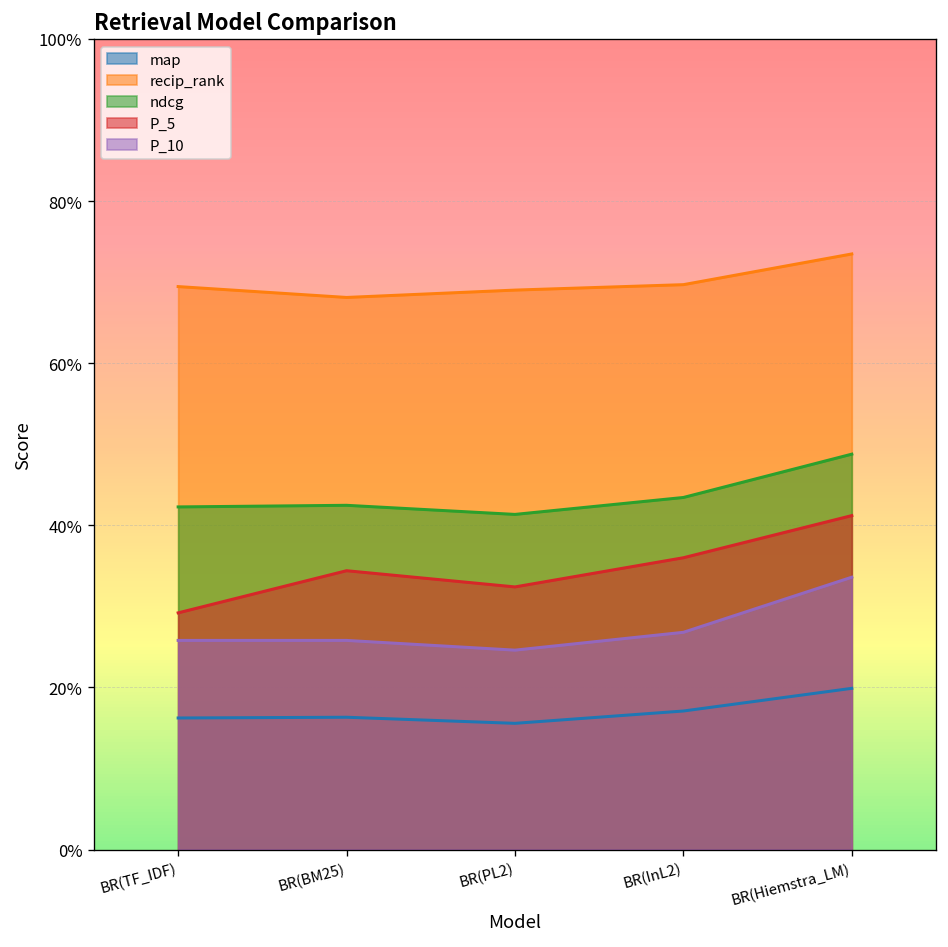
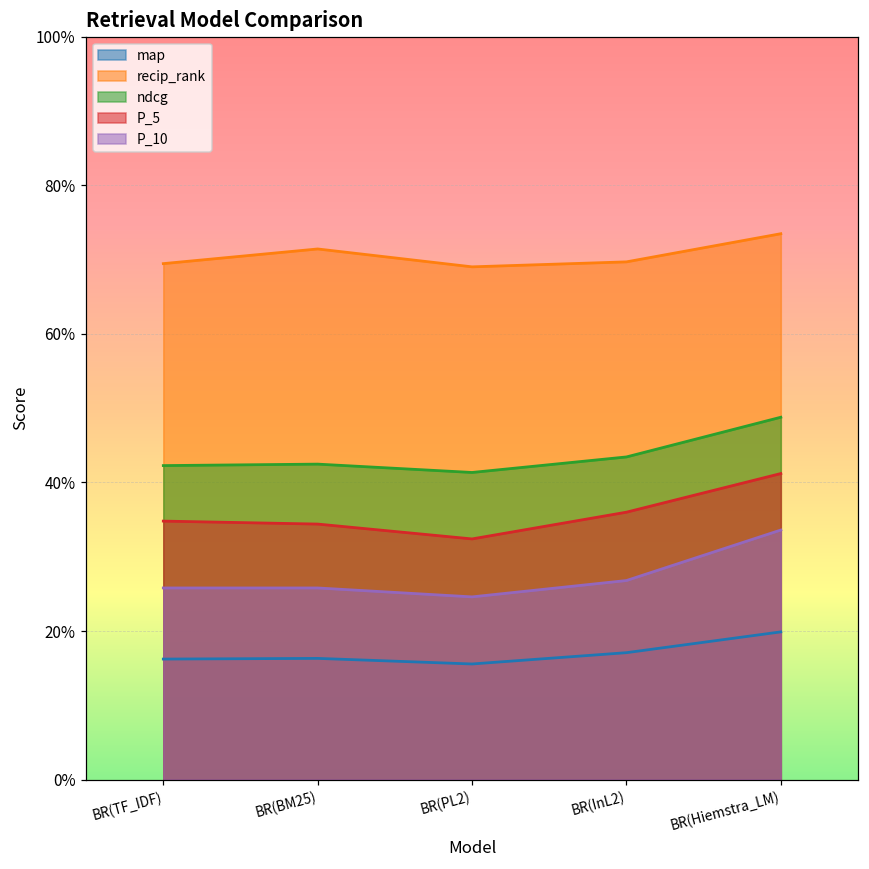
  {
    "map": {
      "BR(TF_IDF)": "16%",
      "BR(BM25)": "16%",
      "BR(PL2)": "16%",
      "BR(InL2)": "17%",
      "BR(Hiemstra_LM)": "20%"
    },
    "recip_rank": {
      "BR(TF_IDF)": "69%",
-     "BR(BM25)": "68%",
+     "BR(BM25)": "71%",
      "BR(PL2)": "69%",
      "BR(InL2)": "70%",
      "BR(Hiemstra_LM)": "73%"
    },
    "ndcg": {
      "BR(TF_IDF)": "42%",
      "BR(BM25)": "42%",
      "BR(PL2)": "41%",
      "BR(InL2)": "43%",
      "BR(Hiemstra_LM)": "49%"
    },
    "P_5": {
-     "BR(TF_IDF)": "29%",
+     "BR(TF_IDF)": "35%",
      "BR(BM25)": "34%",
      "BR(PL2)": "32%",
      "BR(InL2)": "36%",
      "BR(Hiemstra_LM)": "41%"
    },
    "P_10": {
      "BR(TF_IDF)": "26%",
      "BR(BM25)": "26%",
      "BR(PL2)": "25%",
      "BR(InL2)": "27%",
      "BR(Hiemstra_LM)": "34%"
    }
  }
